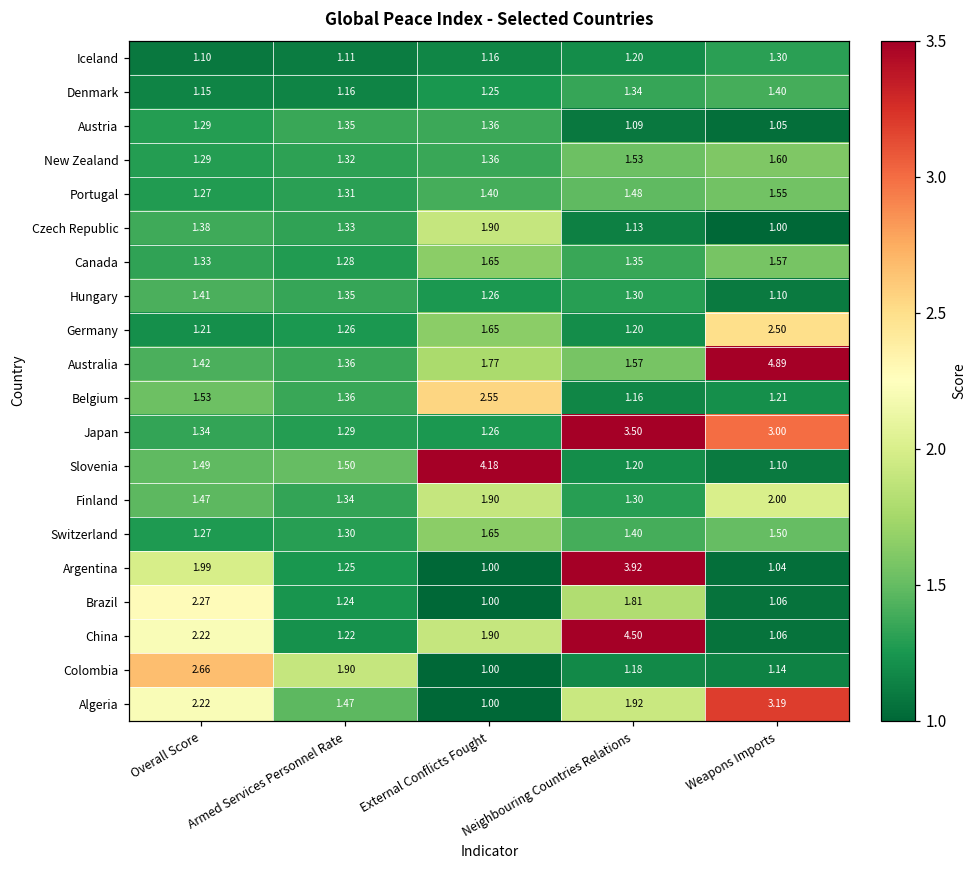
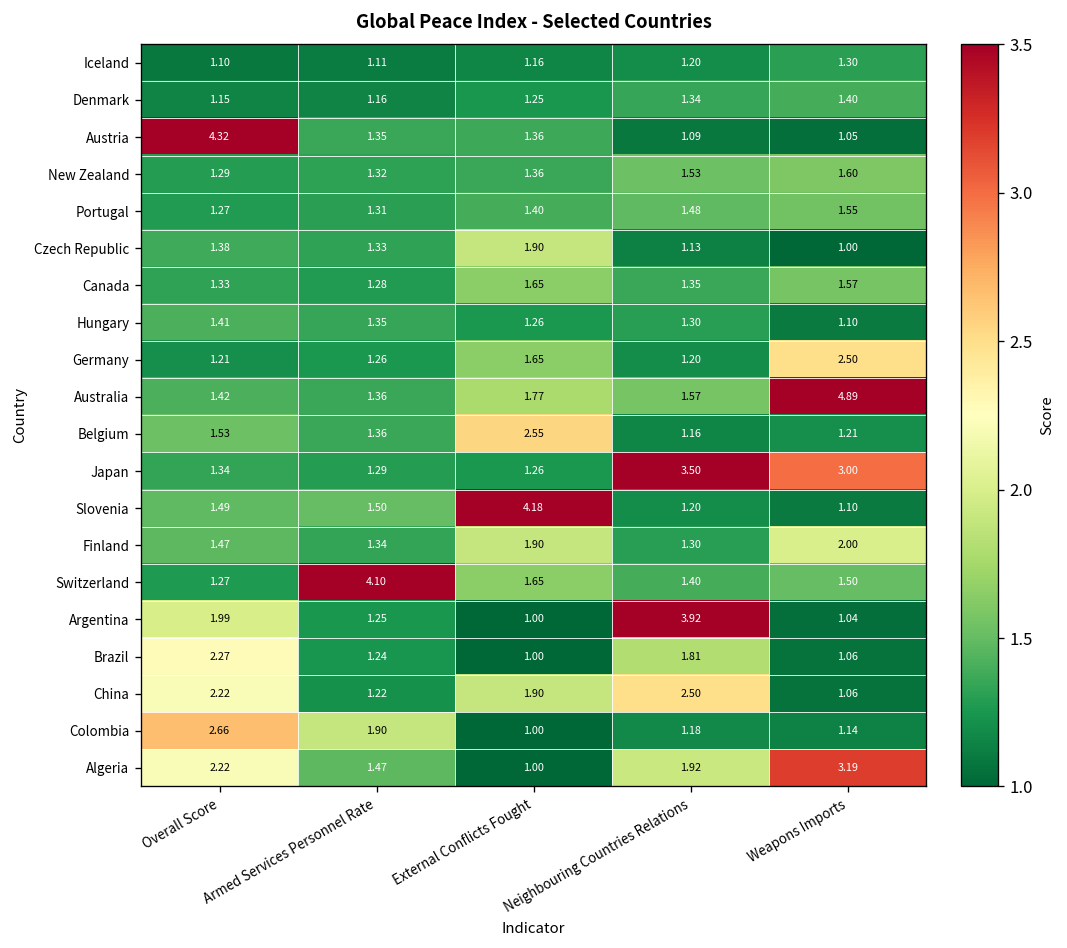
  {
    "Iceland": {
      "Overall Score": 1.10,
      "Armed Services Personnel Rate": 1.11,
      "External Conflicts Fought": 1.16,
      "Neighbouring Countries Relations": 1.20,
      "Weapons Imports": 1.30
    },
    "Denmark": {
      "Overall Score": 1.15,
      "Armed Services Personnel Rate": 1.16,
      "External Conflicts Fought": 1.25,
      "Neighbouring Countries Relations": 1.34,
      "Weapons Imports": 1.40
    },
    "Austria": {
-     "Overall Score": 1.29,
+     "Overall Score": 4.32,
      "Armed Services Personnel Rate": 1.35,
      "External Conflicts Fought": 1.36,
      "Neighbouring Countries Relations": 1.09,
      "Weapons Imports": 1.05
    },
    "New Zealand": {
      "Overall Score": 1.29,
      "Armed Services Personnel Rate": 1.32,
      "External Conflicts Fought": 1.36,
      "Neighbouring Countries Relations": 1.53,
      "Weapons Imports": 1.60
    },
    "Portugal": {
      "Overall Score": 1.27,
      "Armed Services Personnel Rate": 1.31,
      "External Conflicts Fought": 1.40,
      "Neighbouring Countries Relations": 1.48,
      "Weapons Imports": 1.55
    },
    "Czech Republic": {
      "Overall Score": 1.38,
      "Armed Services Personnel Rate": 1.33,
      "External Conflicts Fought": 1.90,
      "Neighbouring Countries Relations": 1.13,
      "Weapons Imports": 1.00
    },
    "Canada": {
      "Overall Score": 1.33,
      "Armed Services Personnel Rate": 1.28,
      "External Conflicts Fought": 1.65,
      "Neighbouring Countries Relations": 1.35,
      "Weapons Imports": 1.57
    },
    "Hungary": {
      "Overall Score": 1.41,
      "Armed Services Personnel Rate": 1.35,
      "External Conflicts Fought": 1.26,
      "Neighbouring Countries Relations": 1.30,
      "Weapons Imports": 1.10
    },
    "Germany": {
      "Overall Score": 1.21,
      "Armed Services Personnel Rate": 1.26,
      "External Conflicts Fought": 1.65,
      "Neighbouring Countries Relations": 1.20,
      "Weapons Imports": 2.50
    },
    "Australia": {
      "Overall Score": 1.42,
      "Armed Services Personnel Rate": 1.36,
      "External Conflicts Fought": 1.77,
      "Neighbouring Countries Relations": 1.57,
      "Weapons Imports": 4.89
    },
    "Belgium": {
      "Overall Score": 1.53,
      "Armed Services Personnel Rate": 1.36,
      "External Conflicts Fought": 2.55,
      "Neighbouring Countries Relations": 1.16,
      "Weapons Imports": 1.21
    },
    "Japan": {
      "Overall Score": 1.34,
      "Armed Services Personnel Rate": 1.29,
      "External Conflicts Fought": 1.26,
      "Neighbouring Countries Relations": 3.50,
      "Weapons Imports": 3.00
    },
    "Slovenia": {
      "Overall Score": 1.49,
      "Armed Services Personnel Rate": 1.50,
      "External Conflicts Fought": 4.18,
      "Neighbouring Countries Relations": 1.20,
      "Weapons Imports": 1.10
    },
    "Finland": {
      "Overall Score": 1.47,
      "Armed Services Personnel Rate": 1.34,
      "External Conflicts Fought": 1.90,
      "Neighbouring Countries Relations": 1.30,
      "Weapons Imports": 2.00
    },
    "Switzerland": {
      "Overall Score": 1.27,
-     "Armed Services Personnel Rate": 1.30,
+     "Armed Services Personnel Rate": 4.10,
      "External Conflicts Fought": 1.65,
      "Neighbouring Countries Relations": 1.40,
      "Weapons Imports": 1.50
    },
    "Argentina": {
      "Overall Score": 1.99,
      "Armed Services Personnel Rate": 1.25,
      "External Conflicts Fought": 1.00,
      "Neighbouring Countries Relations": 3.92,
      "Weapons Imports": 1.04
    },
    "Brazil": {
      "Overall Score": 2.27,
      "Armed Services Personnel Rate": 1.24,
      "External Conflicts Fought": 1.00,
      "Neighbouring Countries Relations": 1.81,
      "Weapons Imports": 1.06
    },
    "China": {
      "Overall Score": 2.22,
      "Armed Services Personnel Rate": 1.22,
      "External Conflicts Fought": 1.90,
-     "Neighbouring Countries Relations": 4.50,
+     "Neighbouring Countries Relations": 2.50,
      "Weapons Imports": 1.06
    },
    "Colombia": {
      "Overall Score": 2.66,
      "Armed Services Personnel Rate": 1.90,
      "External Conflicts Fought": 1.00,
      "Neighbouring Countries Relations": 1.18,
      "Weapons Imports": 1.14
    },
    "Algeria": {
      "Overall Score": 2.22,
      "Armed Services Personnel Rate": 1.47,
      "External Conflicts Fought": 1.00,
      "Neighbouring Countries Relations": 1.92,
      "Weapons Imports": 3.19
    }
  }
